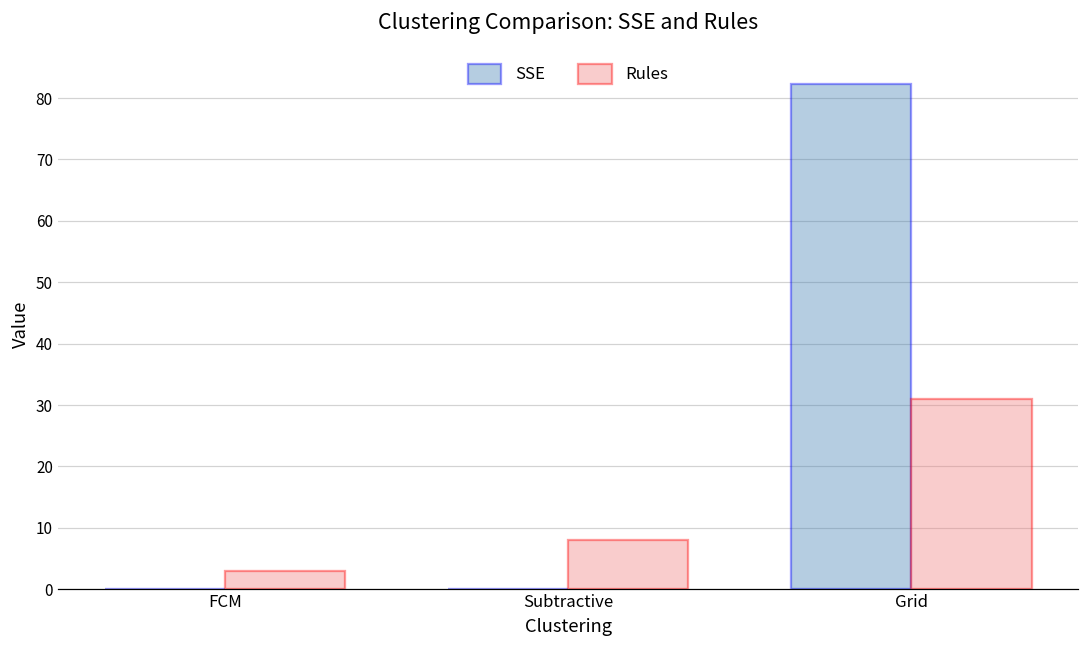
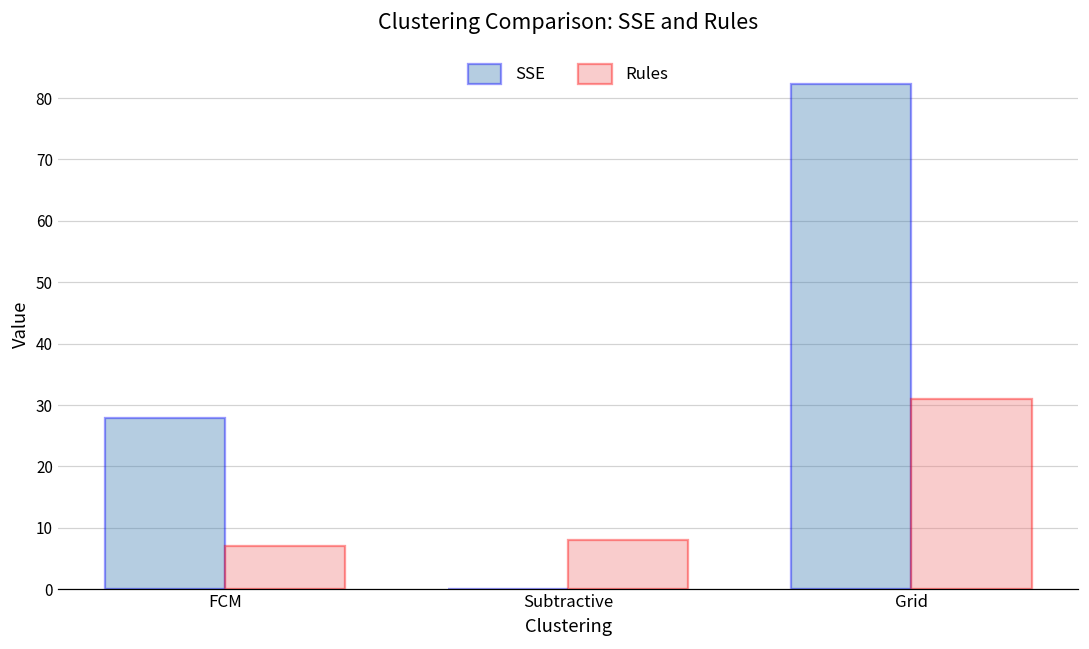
  {
    "SSE": {
-     "FCM": 0,
+     "FCM": 28,
      "Grid": 82
    },
    "Rules": {
-     "FCM": 3,
+     "FCM": 7,
      "Subtractive": 8,
      "Grid": 31
    }
  }
